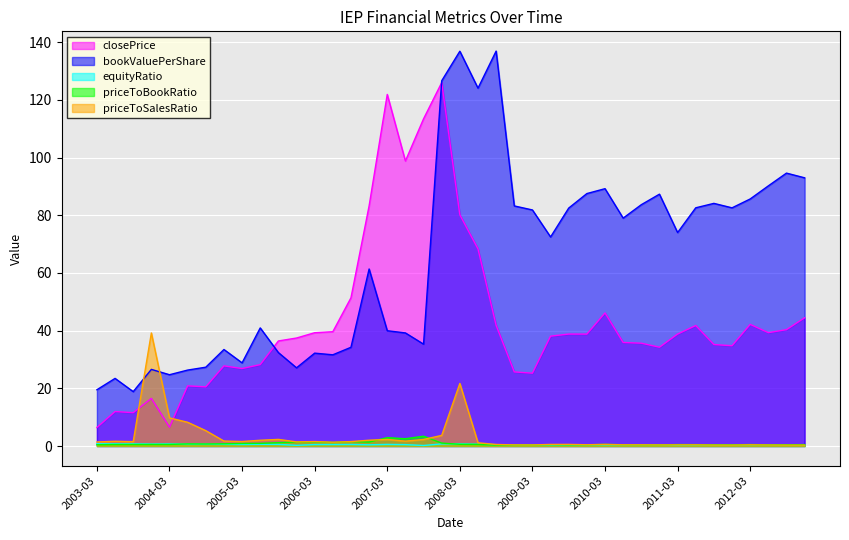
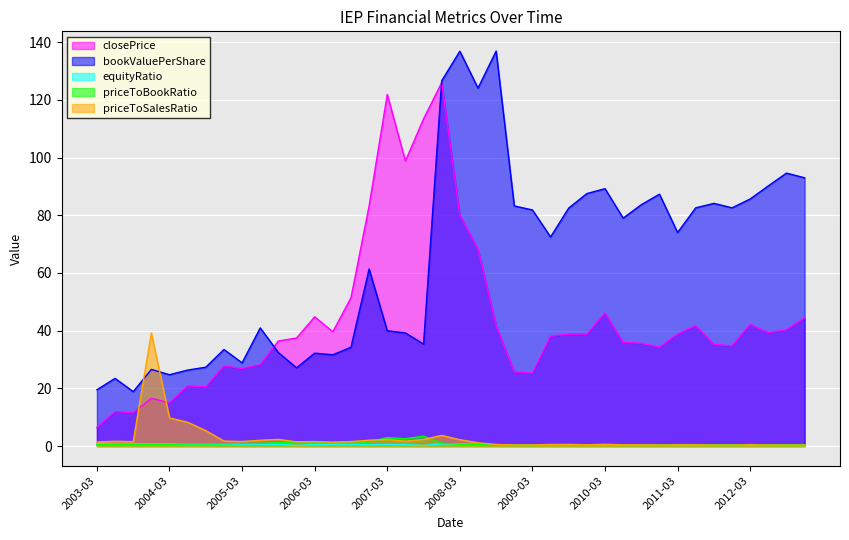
  {
    "closePrice": {
      "2003-03": 6,
-     "2004-03": 7,
+     "2004-03": 15,
      "2005-03": 27,
-     "2006-03": 39,
+     "2006-03": 45,
      "2007-03": 122,
      "2008-03": 80,
      "2009-03": 25,
      "2010-03": 46,
      "2011-03": 39,
      "2012-03": 42
    },
    "bookValuePerShare": {
      "2003-03": 20,
      "2004-03": 25,
      "2005-03": 29,
      "2006-03": 32,
      "2007-03": 40,
      "2008-03": 137,
      "2009-03": 82,
      "2010-03": 89,
      "2011-03": 74,
      "2012-03": 86
    },
    "equityRatio": {
      "2006-03": 1,
      "2007-03": 1
    },
    "priceToSalesRatio": {
      "2004-03": 10,
-     "2008-03": 22
+     "2008-03": 2
    }
  }
